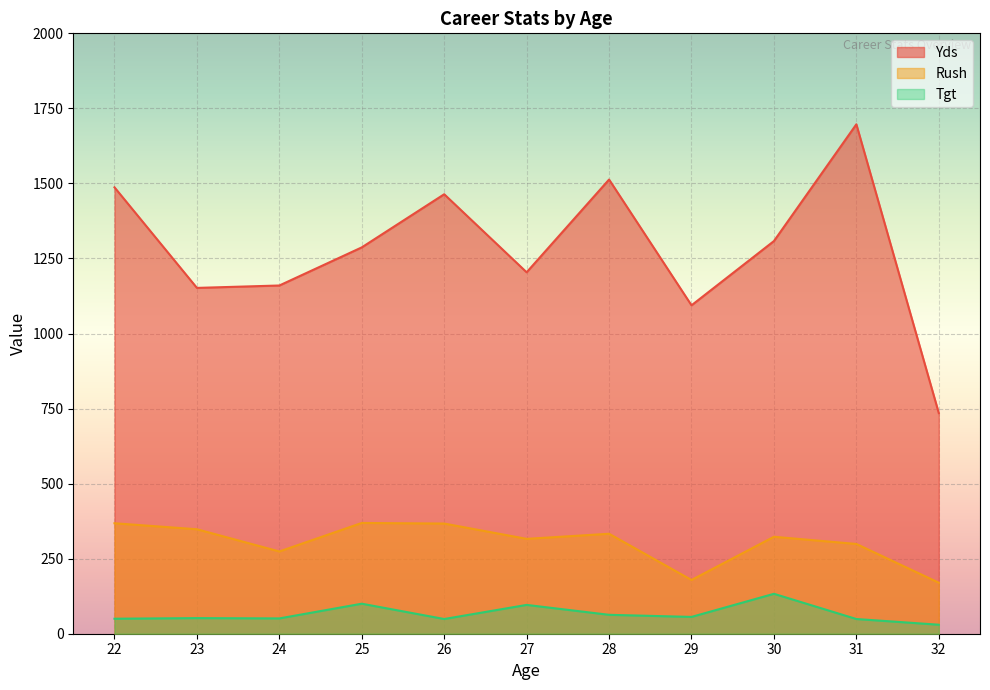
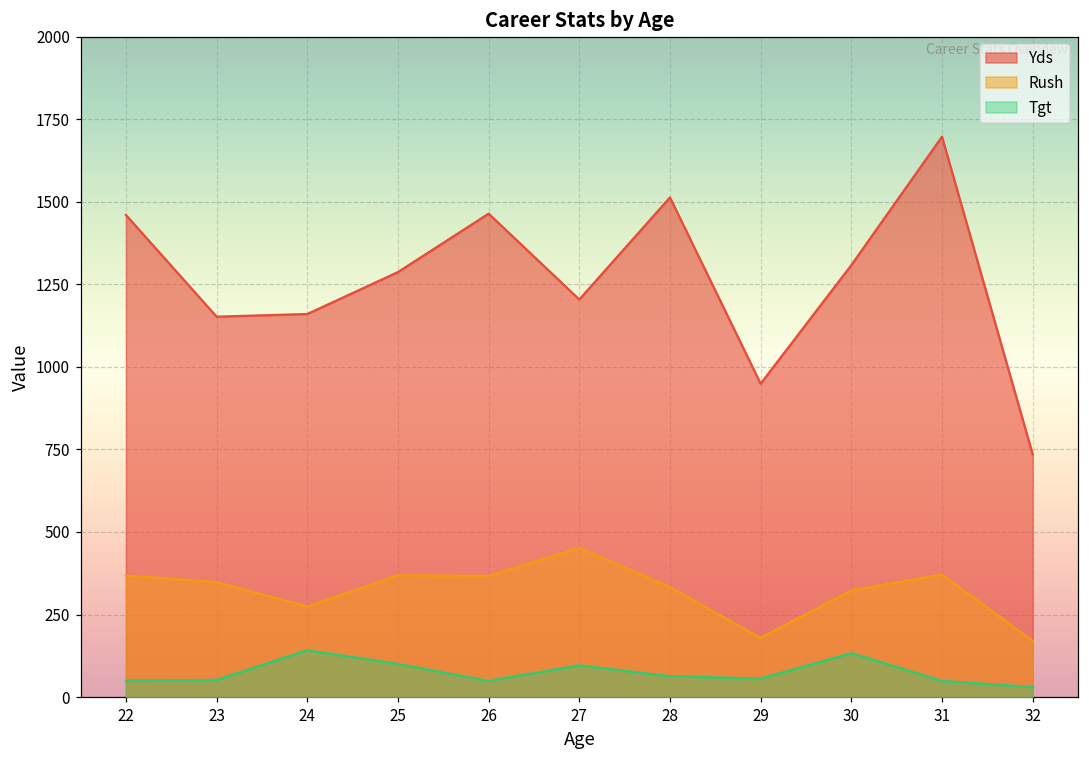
  {
    "Yds": {
-     "22": 1490,
+     "22": 1460,
      "23": 1150,
      "24": 1160,
      "25": 1290,
      "26": 1460,
      "27": 1200,
      "28": 1510,
-     "29": 1090,
+     "29": 950,
      "30": 1310,
      "31": 1700,
      "32": 740
    },
    "Rush": {
      "22": 370,
      "23": 350,
      "24": 270,
      "25": 370,
      "26": 370,
-     "27": 320,
+     "27": 450,
      "28": 330,
      "29": 180,
      "30": 320,
-     "31": 300,
+     "31": 370,
      "32": 170
    },
    "Tgt": {
      "22": 50,
      "23": 50,
-     "24": 50,
+     "24": 140,
      "25": 100,
      "26": 50,
      "27": 100,
      "28": 60,
      "29": 60,
      "30": 130,
      "31": 50,
      "32": 30
    }
  }
